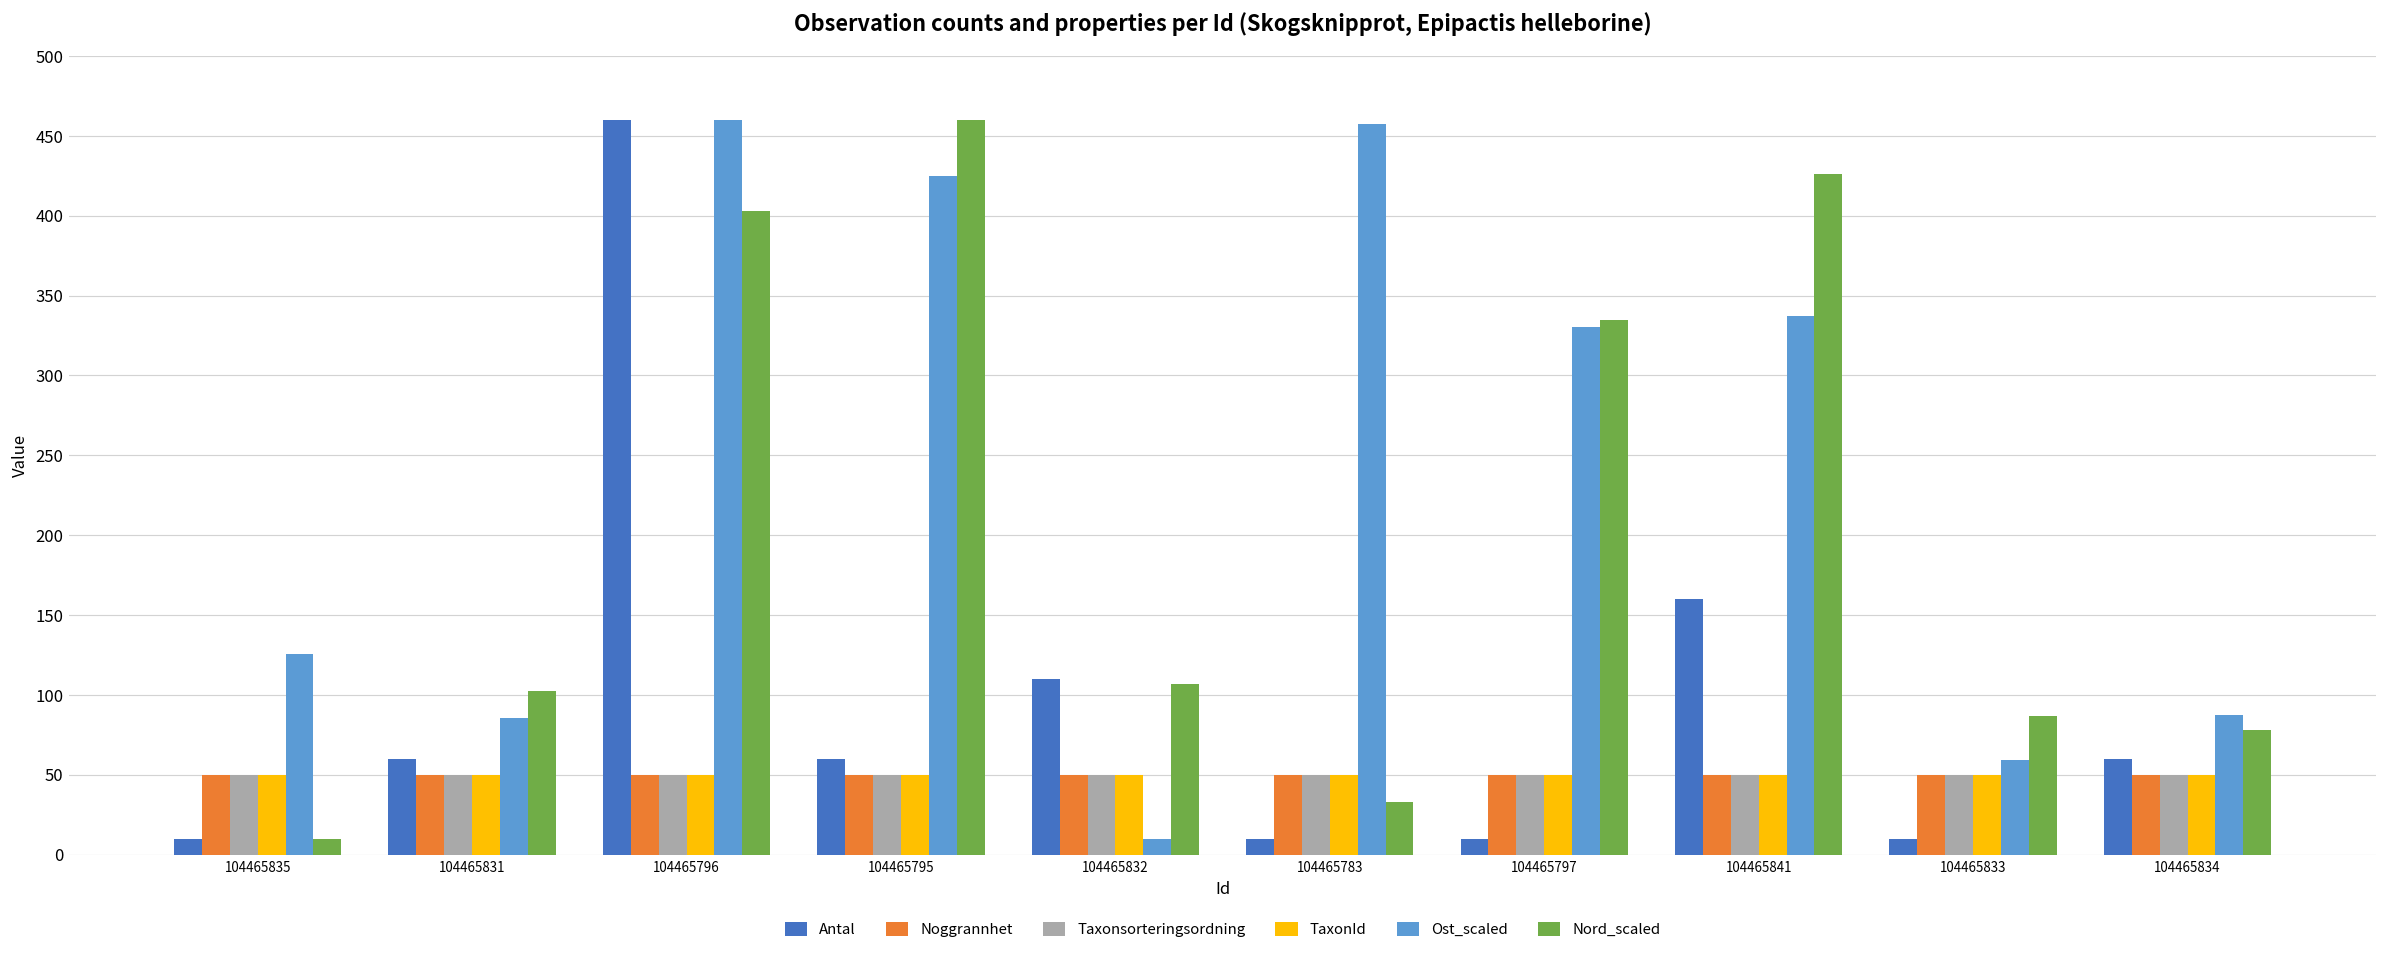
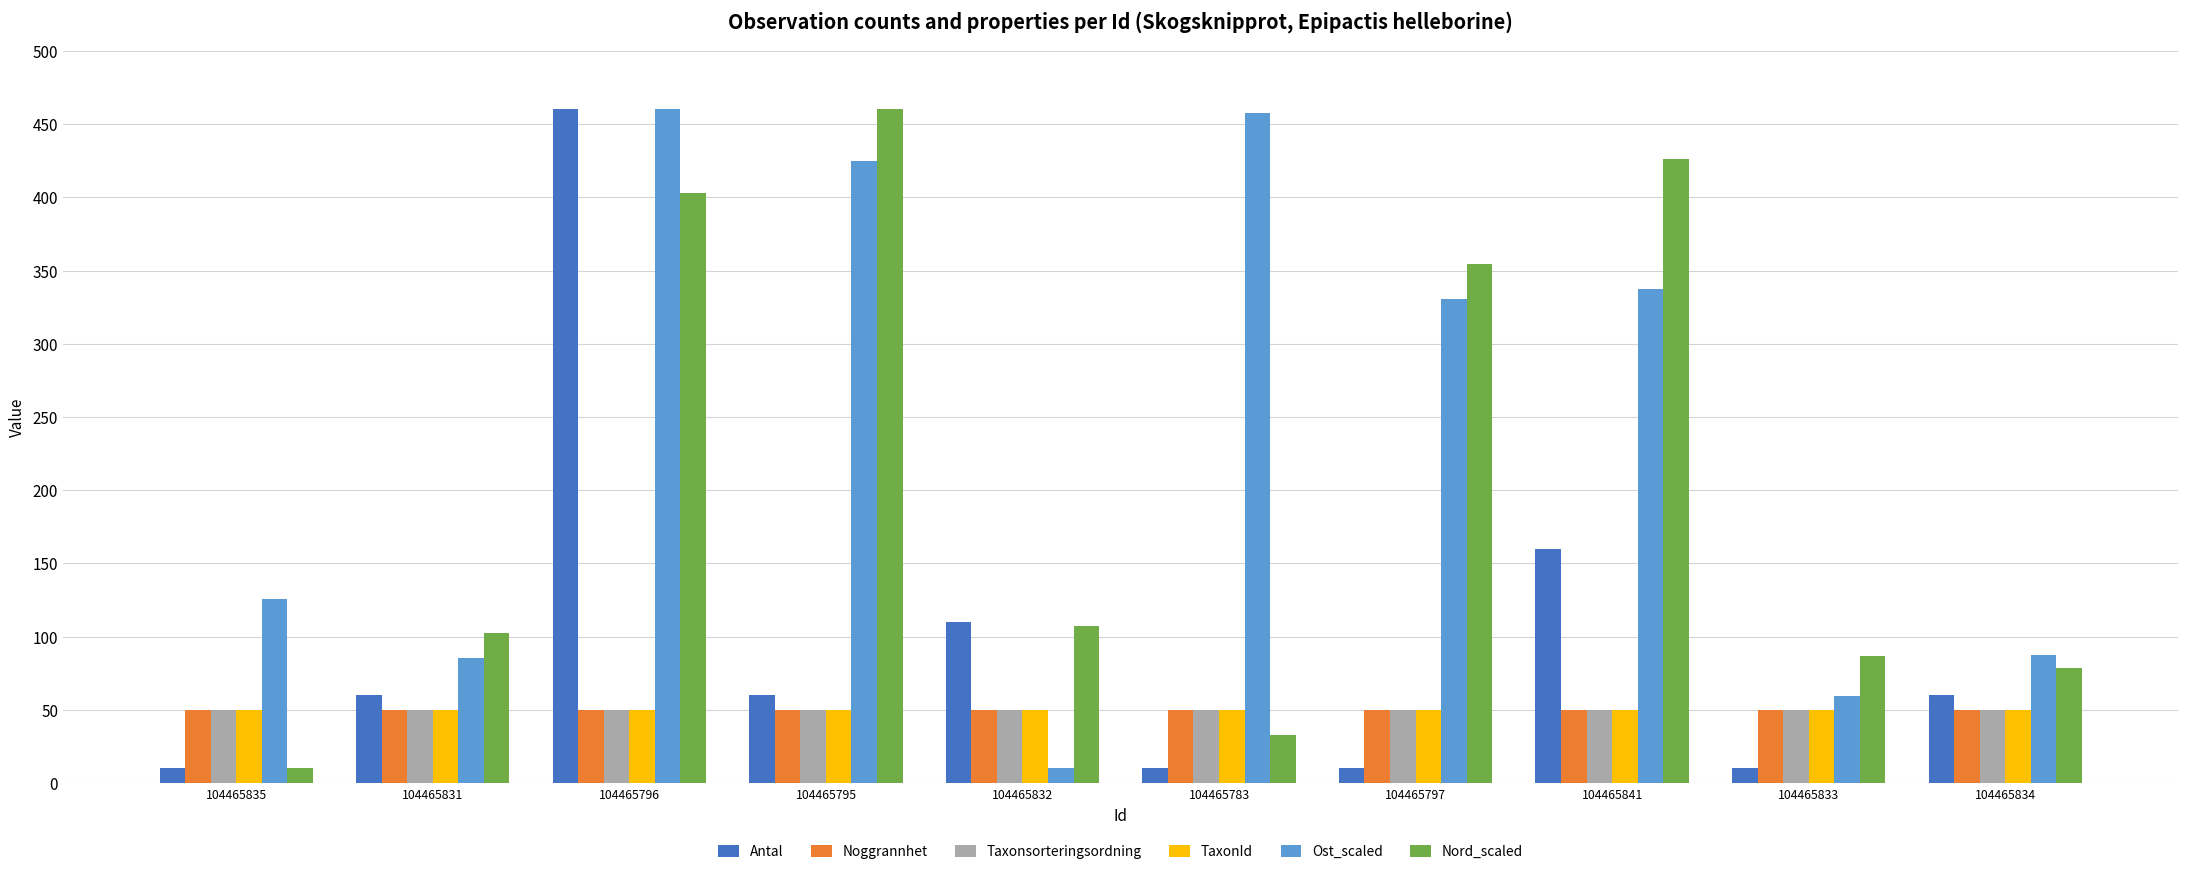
  {
    "Noggrannhet": {
      "104465835": 50,
      "104465831": 50,
      "104465796": 50,
      "104465795": 50,
      "104465832": 50,
      "104465783": 50,
      "104465797": 50,
      "104465841": 50,
      "104465833": 50,
      "104465834": 50
    },
    "Taxonsorteringsordning": {
      "104465835": 50,
      "104465831": 50,
      "104465796": 50,
      "104465795": 50,
      "104465832": 50,
      "104465783": 50,
      "104465797": 50,
      "104465841": 50,
      "104465833": 50,
      "104465834": 50
    },
    "TaxonId": {
      "104465835": 50,
      "104465831": 50,
      "104465796": 50,
      "104465795": 50,
      "104465832": 50,
      "104465783": 50,
      "104465797": 50,
      "104465841": 50,
      "104465833": 50,
      "104465834": 50
    },
    "Nord_scaled": {
      "104465835": 10,
      "104465831": 102,
      "104465796": 403,
      "104465795": 460,
      "104465832": 107,
      "104465783": 33,
-     "104465797": 335,
+     "104465797": 354,
      "104465841": 426,
      "104465833": 87,
      "104465834": 78
    }
  }
